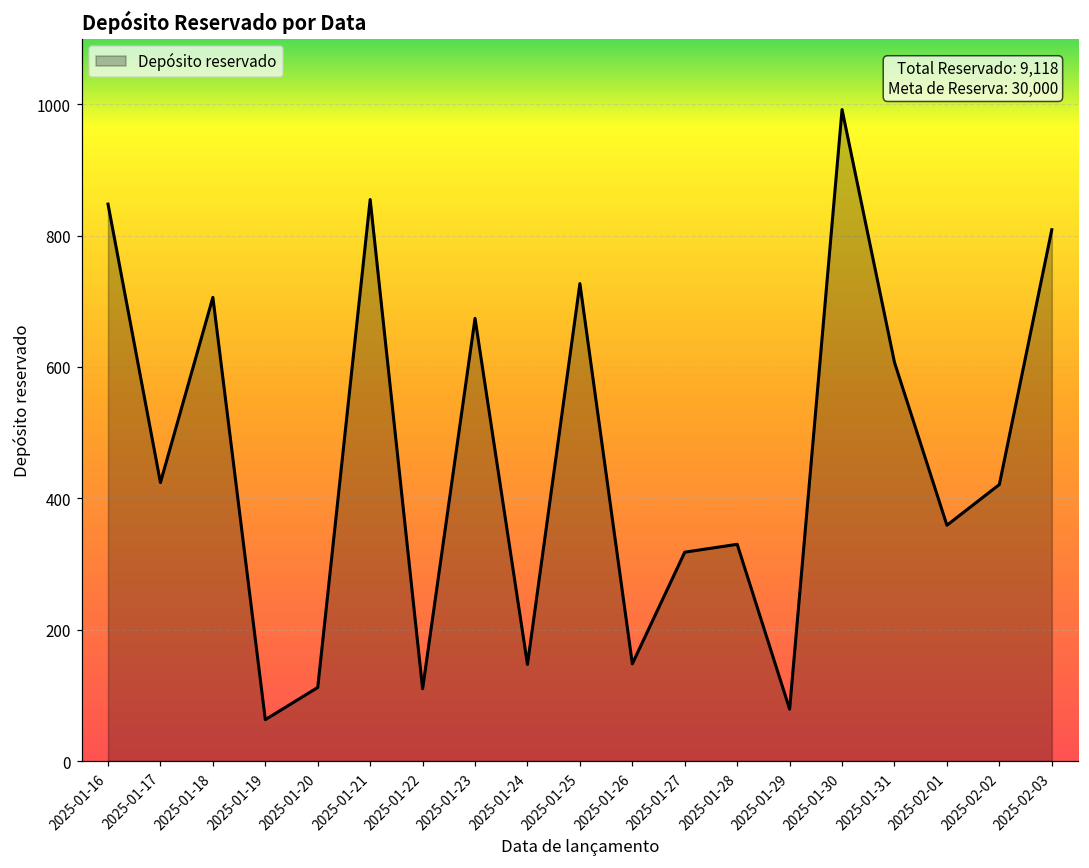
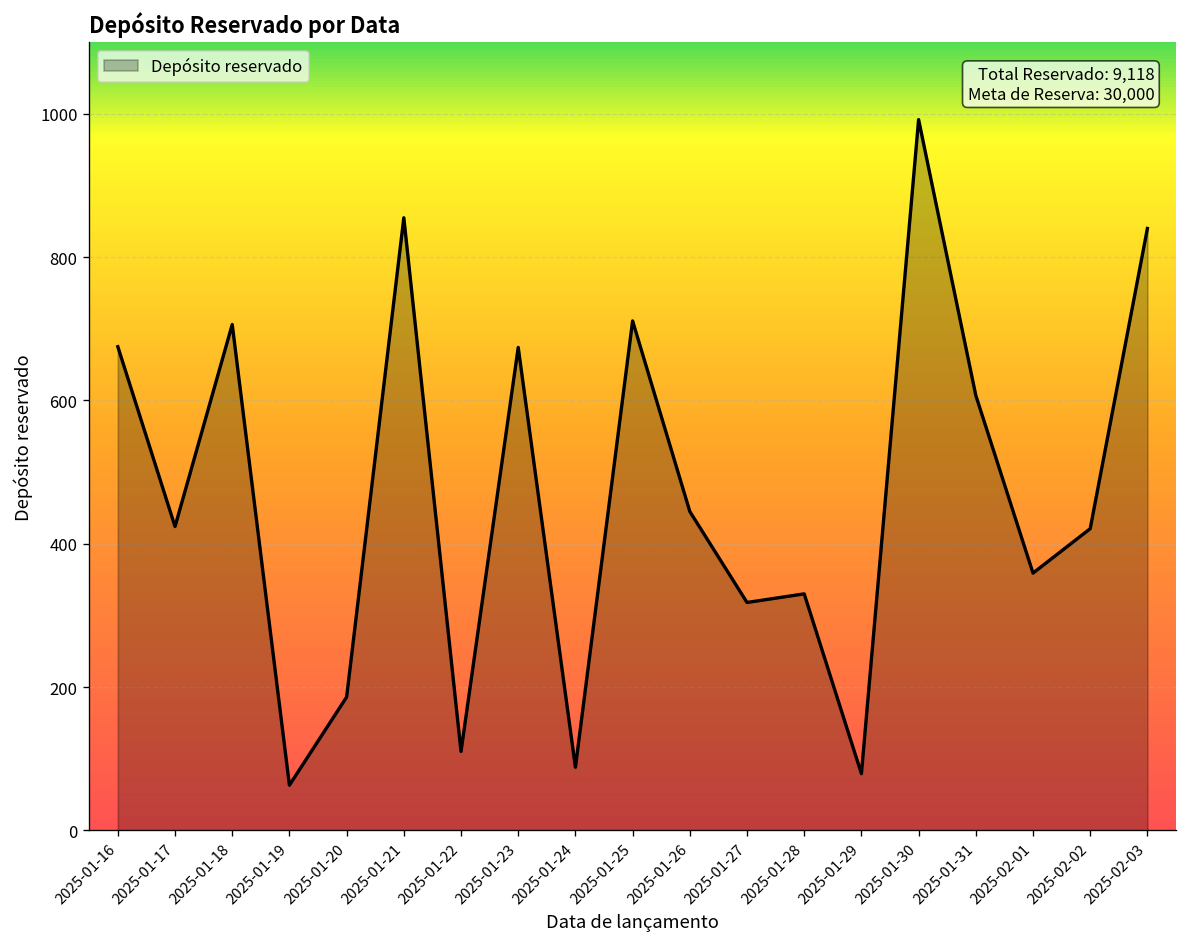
  {
-   "2025-01-16": 850,
+   "2025-01-16": 680,
    "2025-01-17": 420,
    "2025-01-18": 710,
    "2025-01-19": 60,
-   "2025-01-20": 110,
+   "2025-01-20": 190,
    "2025-01-21": 860,
    "2025-01-22": 110,
    "2025-01-23": 670,
-   "2025-01-24": 150,
-   "2025-01-25": 730,
-   "2025-01-26": 150,
+   "2025-01-24": 90,
+   "2025-01-25": 710,
+   "2025-01-26": 450,
    "2025-01-27": 320,
    "2025-01-28": 330,
    "2025-01-29": 80,
    "2025-01-30": 990,
    "2025-01-31": 610,
    "2025-02-01": 360,
    "2025-02-02": 420,
-   "2025-02-03": 810
+   "2025-02-03": 840
  }
